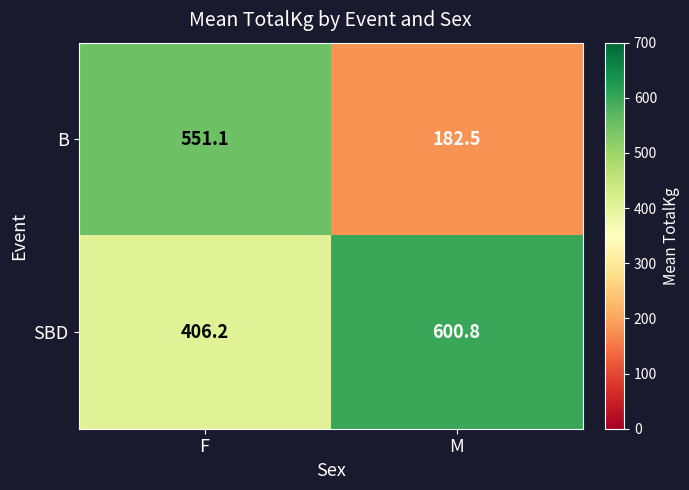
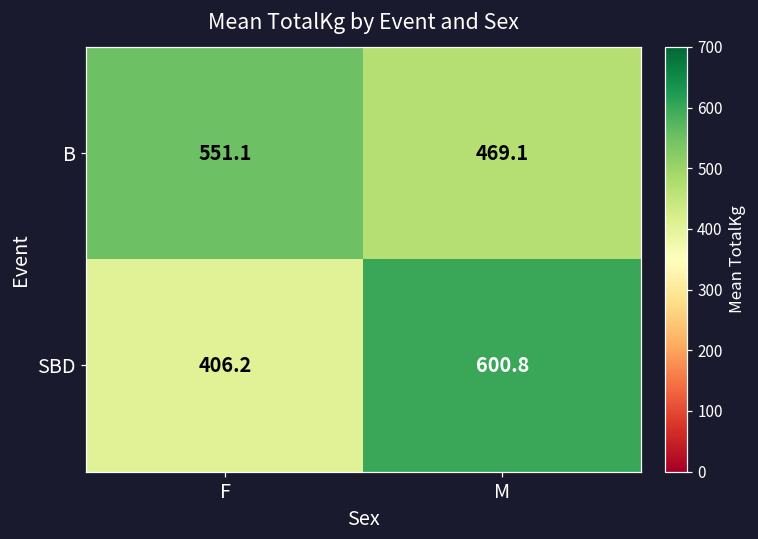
  {
    "B": {
      "F": 551.1,
-     "M": 182.5
+     "M": 469.1
    },
    "SBD": {
      "F": 406.2,
      "M": 600.8
    }
  }
